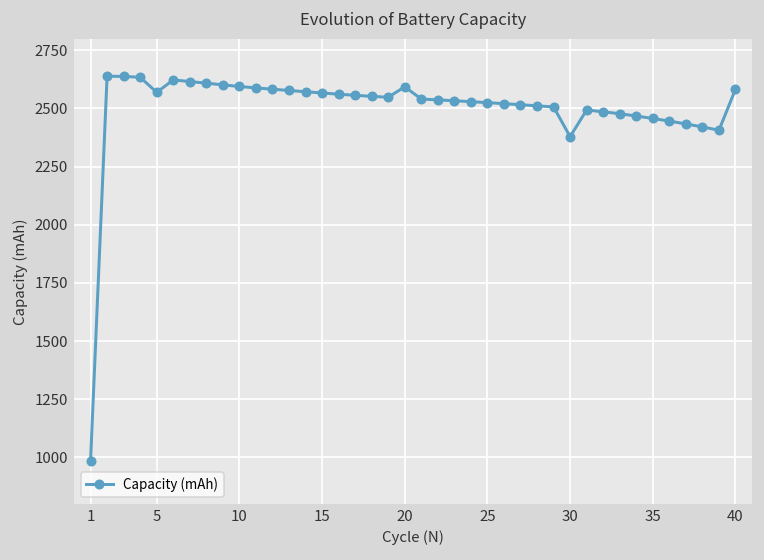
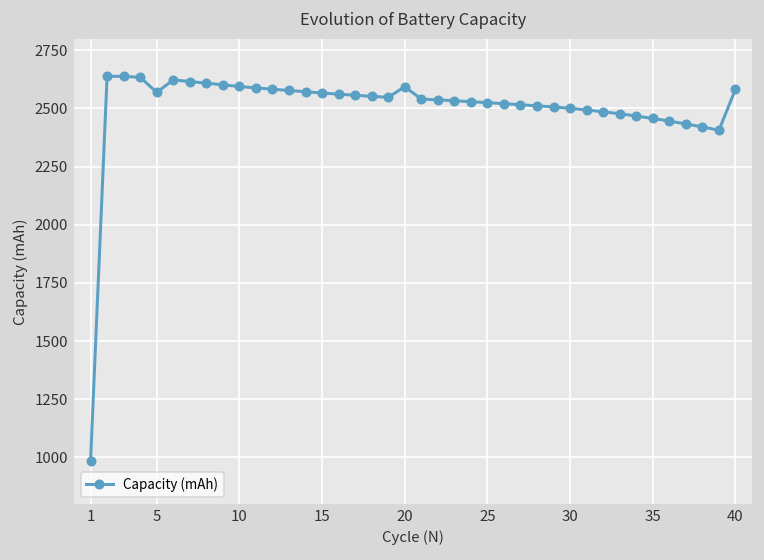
  {
    "1": 980,
    "5": 2570,
    "10": 2590,
    "15": 2570,
    "20": 2590,
    "25": 2520,
-   "30": 2380,
+   "30": 2500,
    "35": 2460,
    "40": 2580
  }
